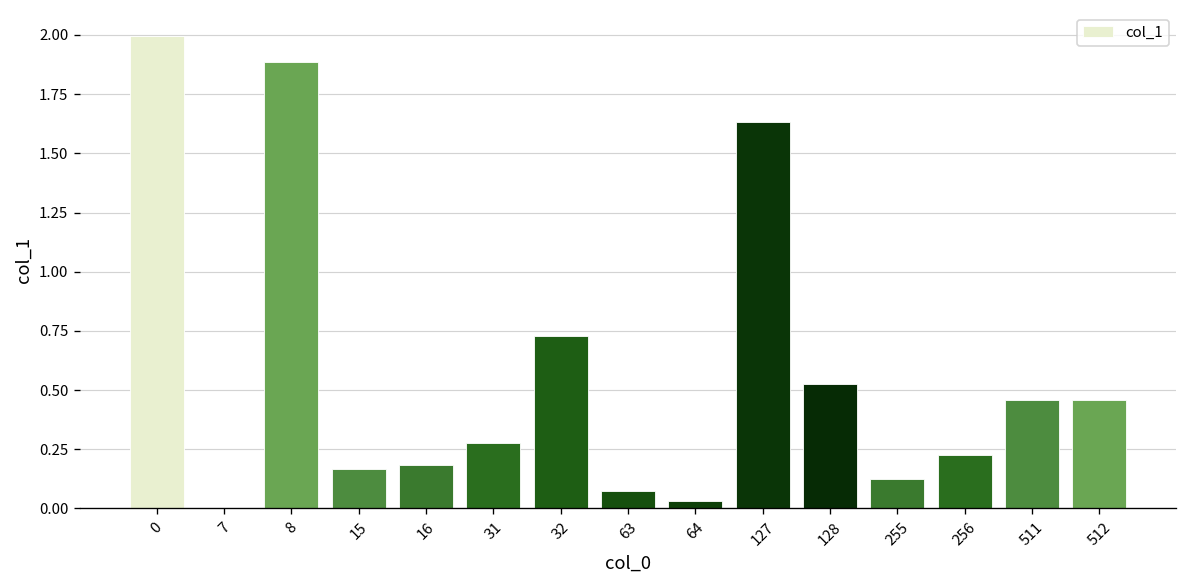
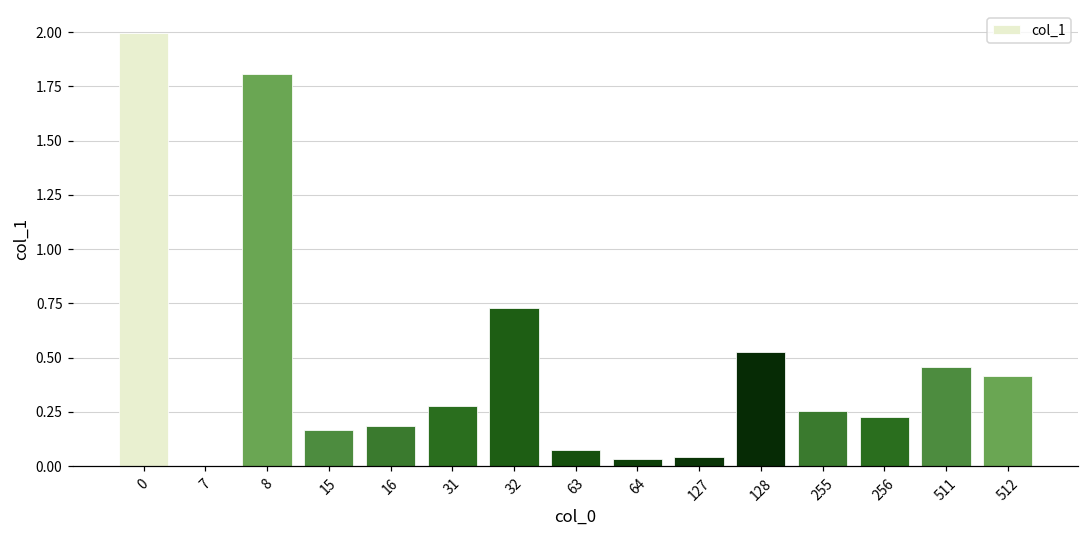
  {
    "0": 2.00,
    "7": 0.00,
-   "8": 1.89,
+   "8": 1.81,
    "15": 0.17,
    "16": 0.18,
    "31": 0.27,
    "32": 0.73,
    "63": 0.07,
    "64": 0.03,
-   "127": 1.63,
+   "127": 0.04,
    "128": 0.53,
-   "255": 0.12,
+   "255": 0.26,
    "256": 0.23,
    "511": 0.46,
-   "512": 0.46
+   "512": 0.42
  }
